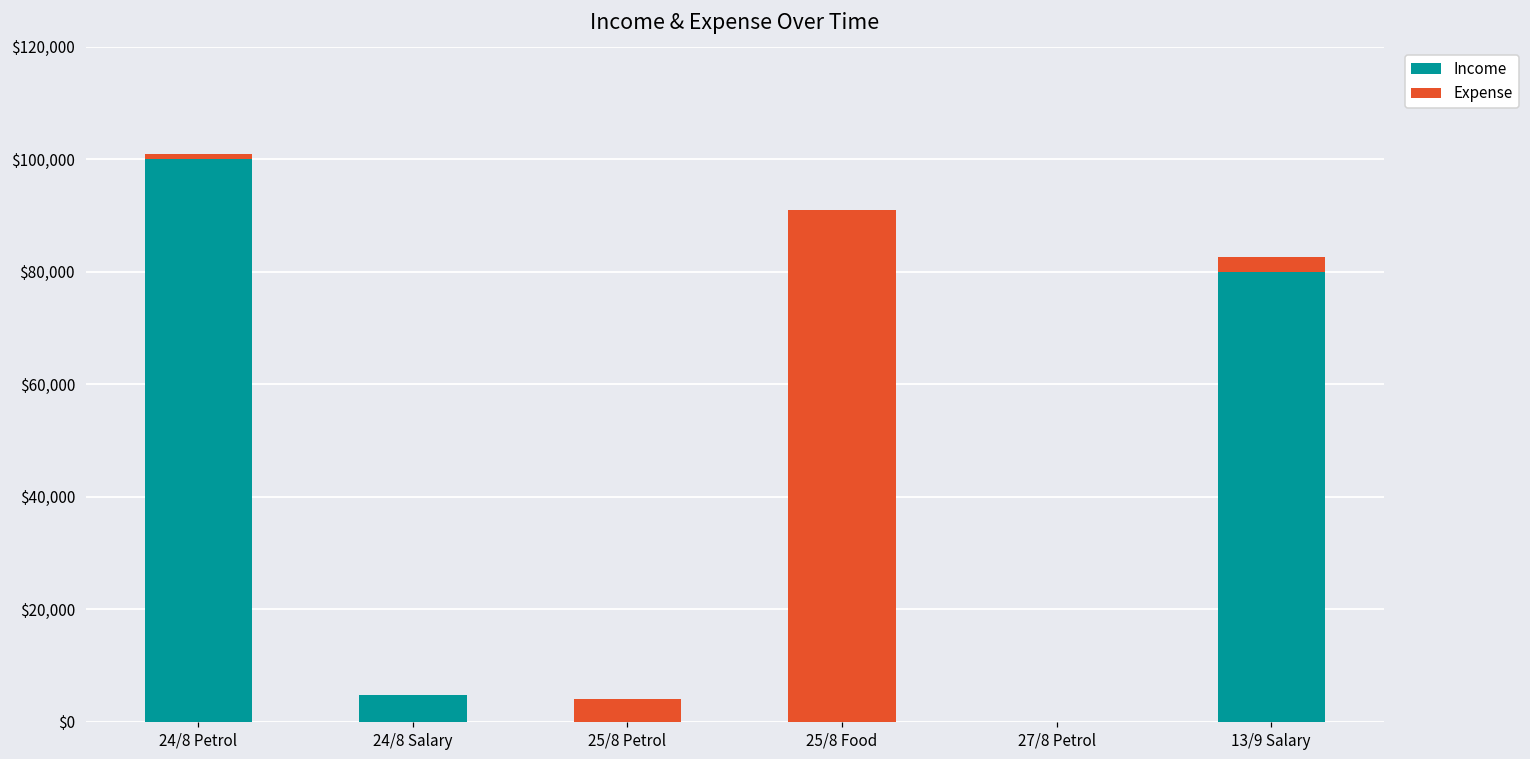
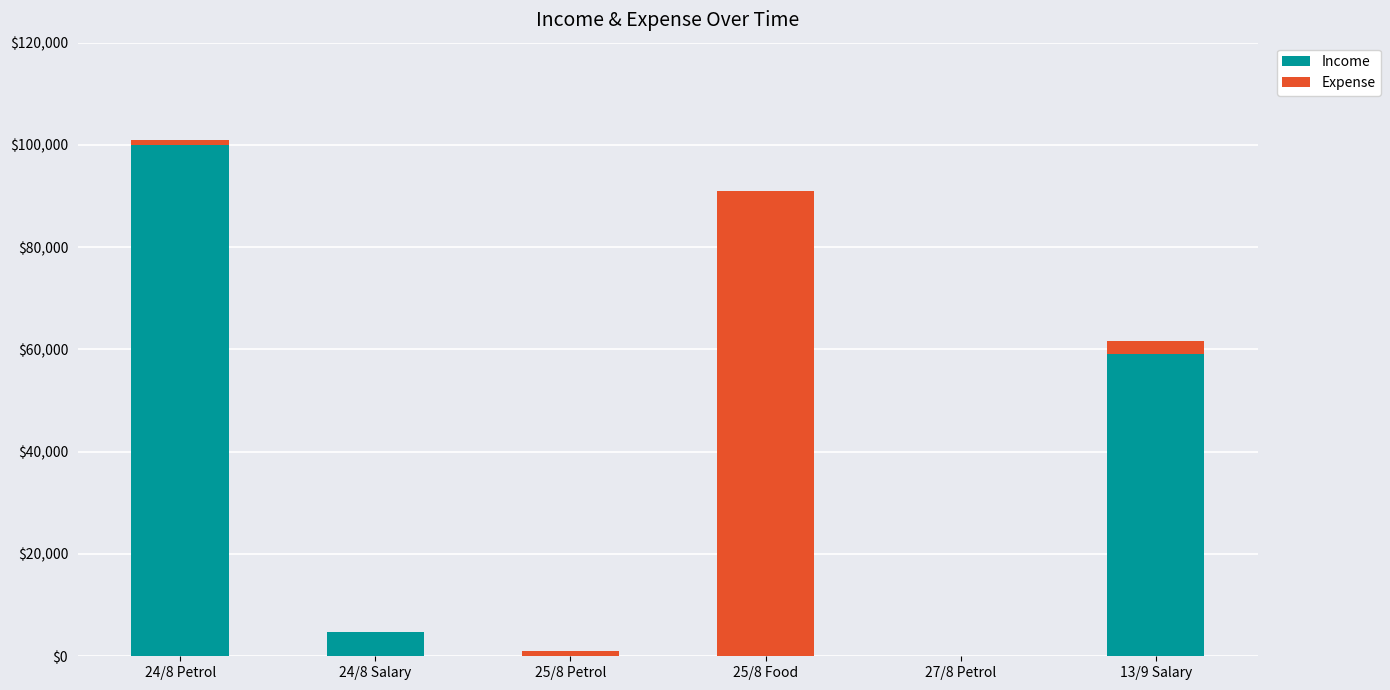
  {
    "Income": {
      "24/8 Petrol": "$100,000",
      "24/8 Salary": "$5,000",
      "25/8 Petrol": "$0",
      "25/8 Food": "$0",
      "27/8 Petrol": "$0",
-     "13/9 Salary": "$80,000"
+     "13/9 Salary": "$59,000"
    },
    "Expense": {
      "24/8 Petrol": "$1,000",
      "24/8 Salary": "$0",
-     "25/8 Petrol": "$4,000",
+     "25/8 Petrol": "$1,000",
      "25/8 Food": "$91,000",
      "27/8 Petrol": "$0",
      "13/9 Salary": "$3,000"
    }
  }
